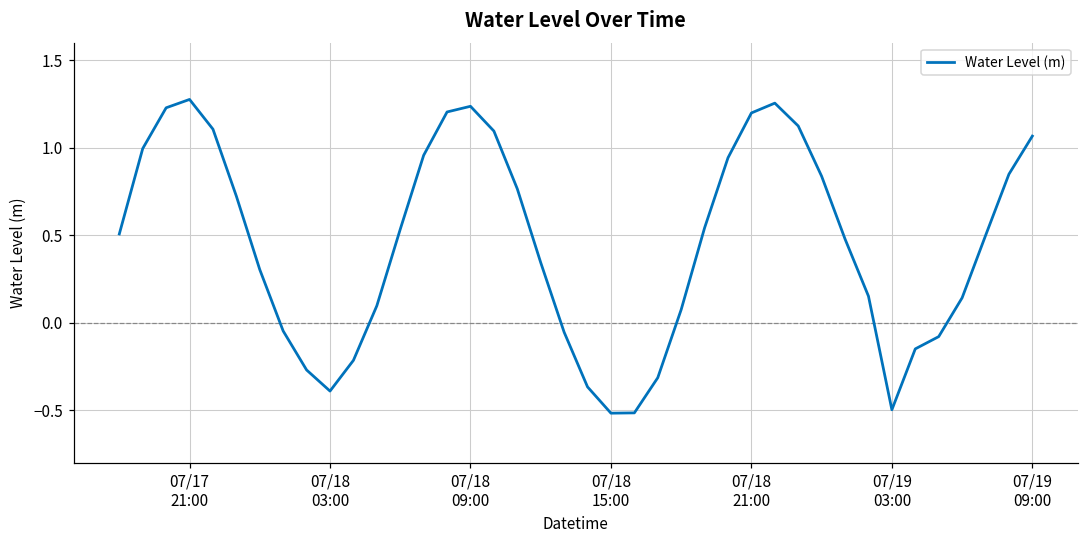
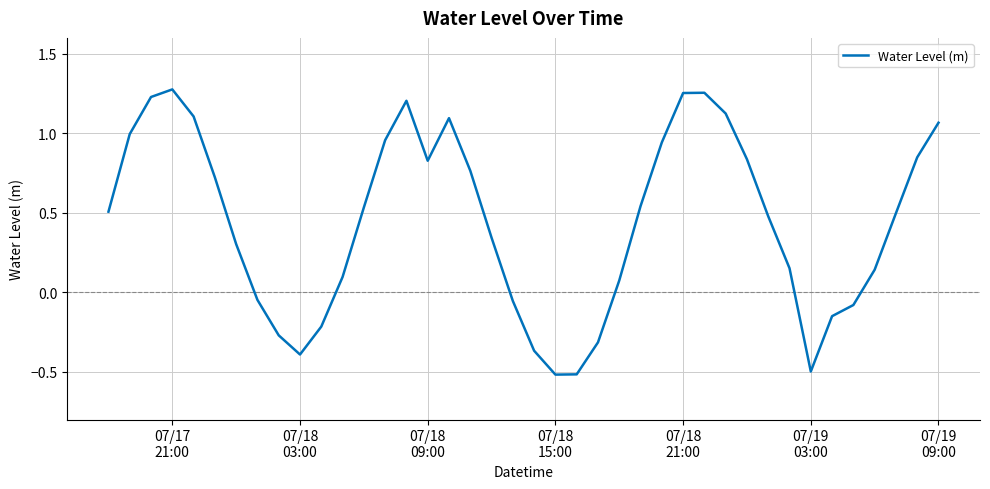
  {
    "07/17 21:00": 1.28,
    "07/18 03:00": -0.39,
-   "07/18 09:00": 1.24,
+   "07/18 09:00": 0.83,
    "07/18 15:00": -0.52,
-   "07/18 21:00": 1.20,
+   "07/18 21:00": 1.25,
    "07/19 03:00": -0.50,
    "07/19 09:00": 1.07
  }
